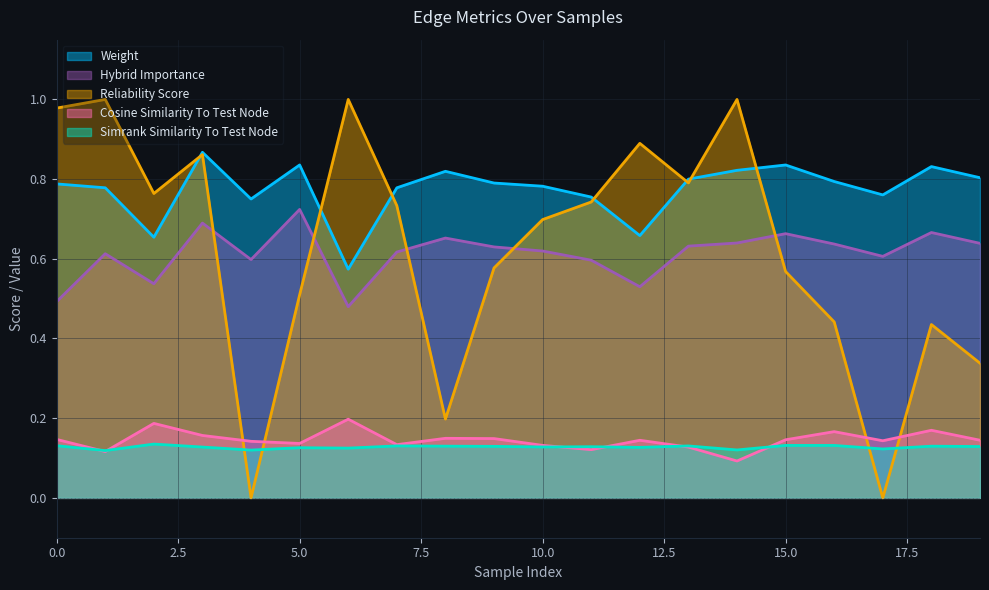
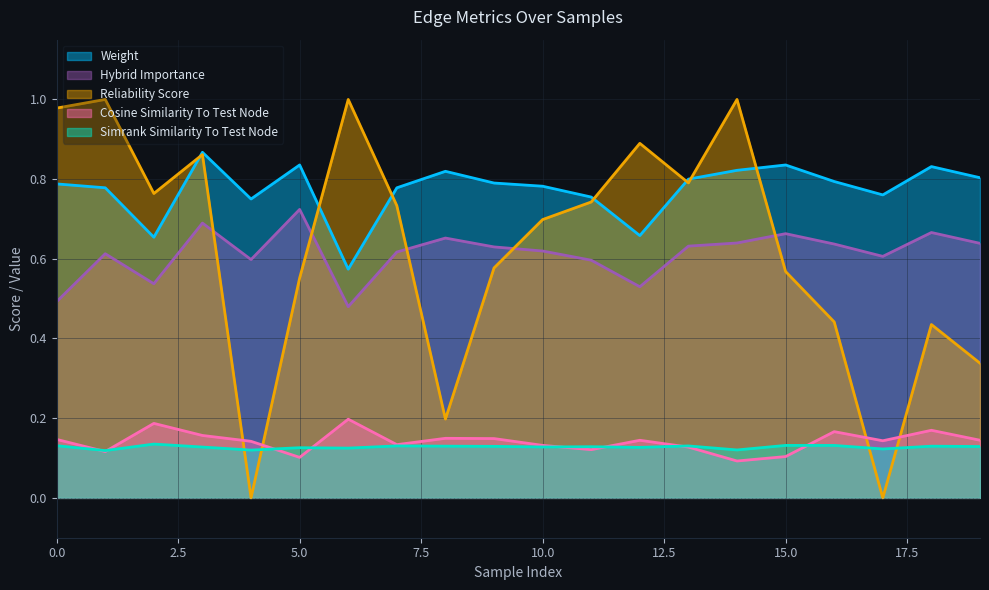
  {
    "Hybrid Importance": {
      "0.0": 0.49,
      "5.0": 0.72,
      "10.0": 0.62,
      "15.0": 0.66
    },
    "Reliability Score": {
      "0.0": 0.98,
-     "5.0": 0.51,
+     "5.0": 0.55,
      "10.0": 0.70,
      "15.0": 0.57
    },
    "Cosine Similarity To Test Node": {
      "0.0": 0.15,
-     "5.0": 0.14,
-     "15.0": 0.15
+     "5.0": 0.10,
+     "15.0": 0.10
    }
  }
